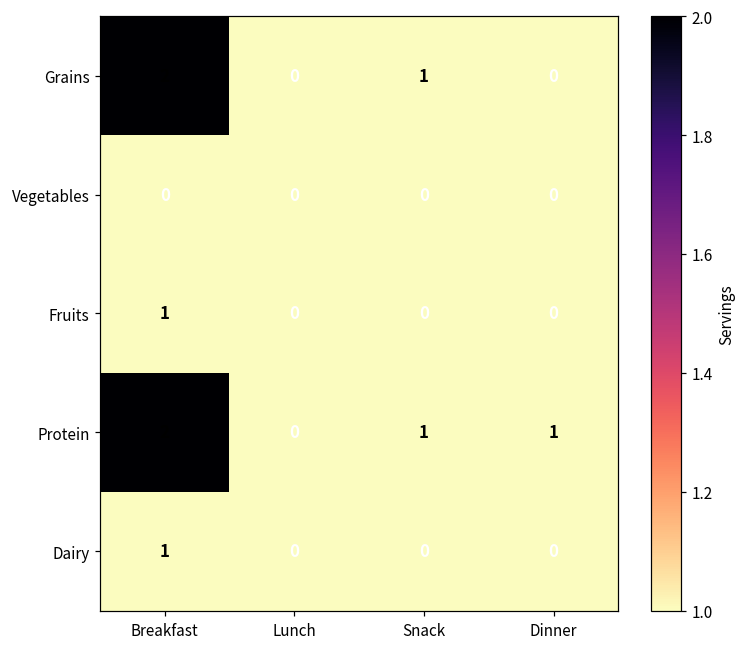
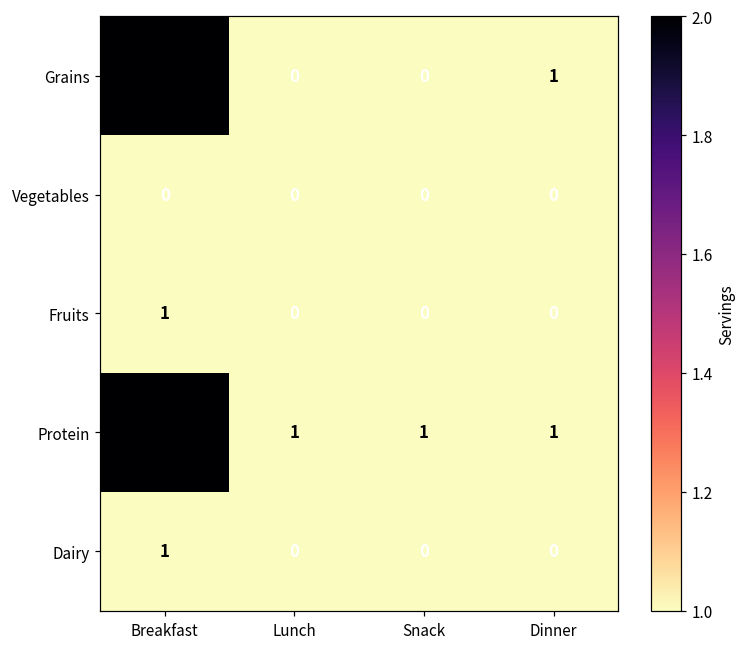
  {
    "Grains": {
      "Lunch": 0,
-     "Snack": 1,
-     "Dinner": 0
+     "Snack": 0,
+     "Dinner": 1
    },
    "Vegetables": {
      "Breakfast": 0,
      "Lunch": 0,
      "Snack": 0,
      "Dinner": 0
    },
    "Fruits": {
      "Breakfast": 1,
      "Lunch": 0,
      "Snack": 0,
      "Dinner": 0
    },
    "Protein": {
-     "Lunch": 0,
+     "Lunch": 1,
      "Snack": 1,
      "Dinner": 1
    },
    "Dairy": {
      "Breakfast": 1,
      "Lunch": 0,
      "Snack": 0,
      "Dinner": 0
    }
  }
